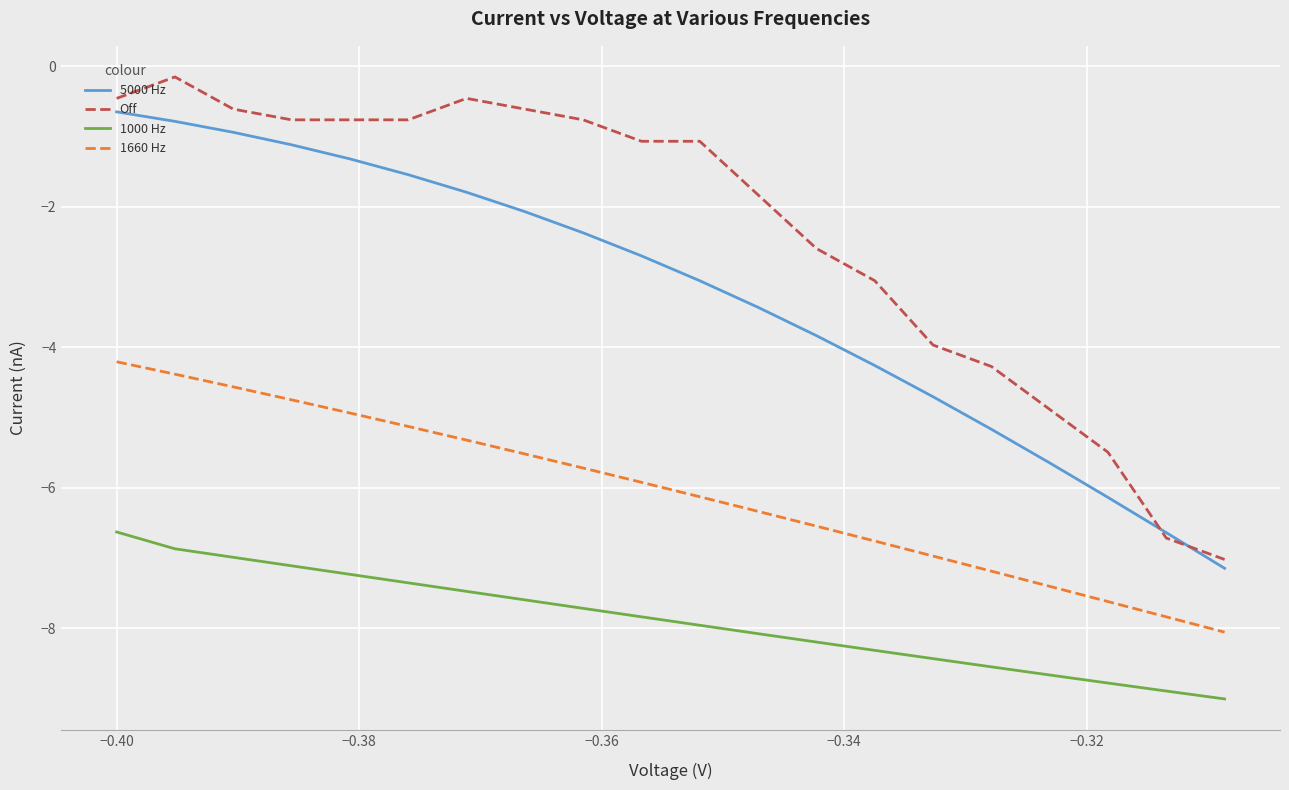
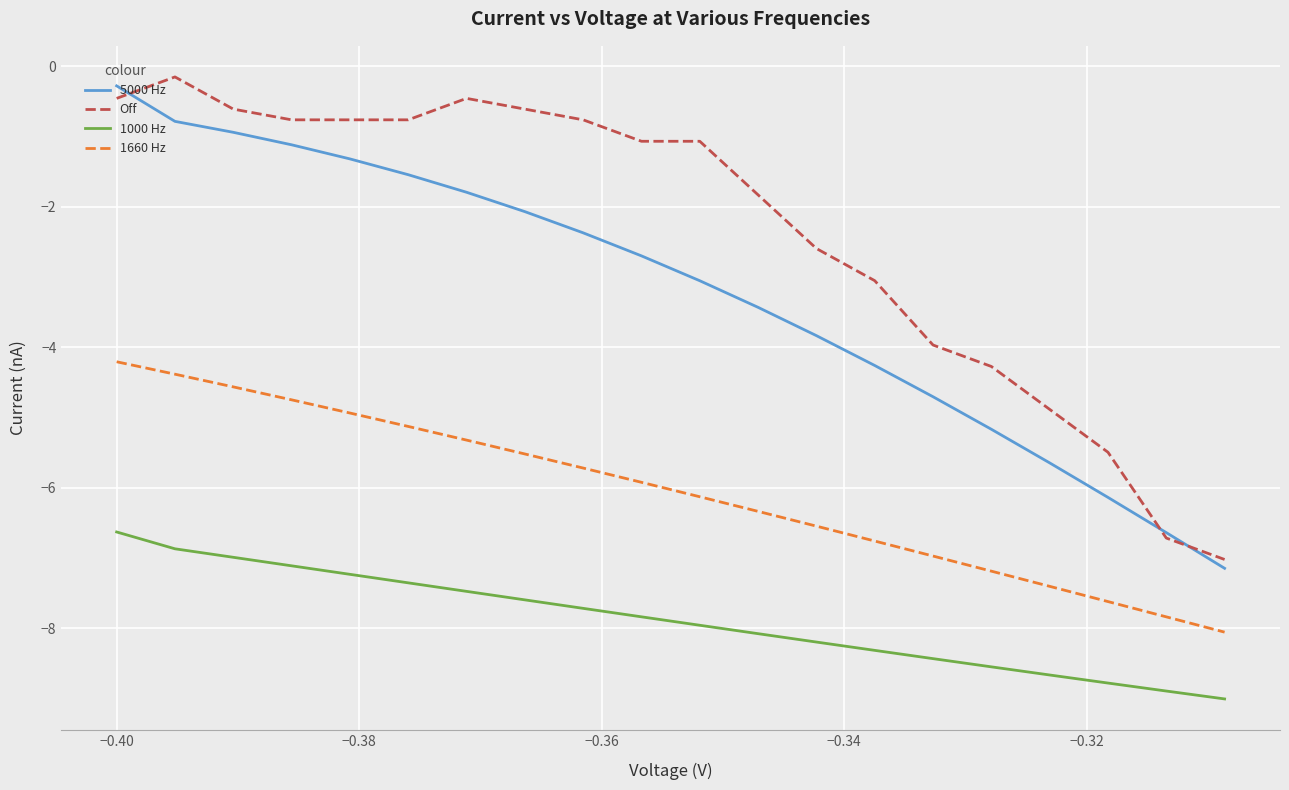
  {
    "5000 Hz": {
-     "−0.40": -0.6
+     "−0.40": -0.3
    },
    "Off": {
      "−0.40": -0.5
    },
    "1000 Hz": {
      "−0.40": -6.6
    },
    "1660 Hz": {
      "−0.40": -4.2
    }
  }
